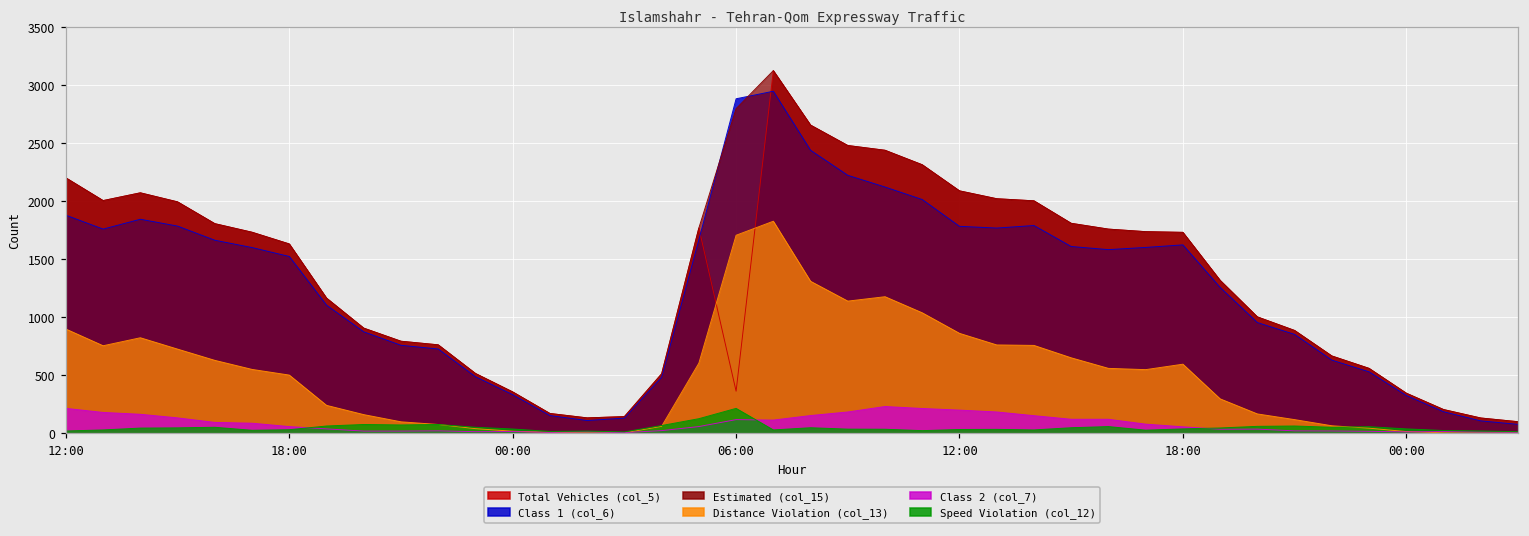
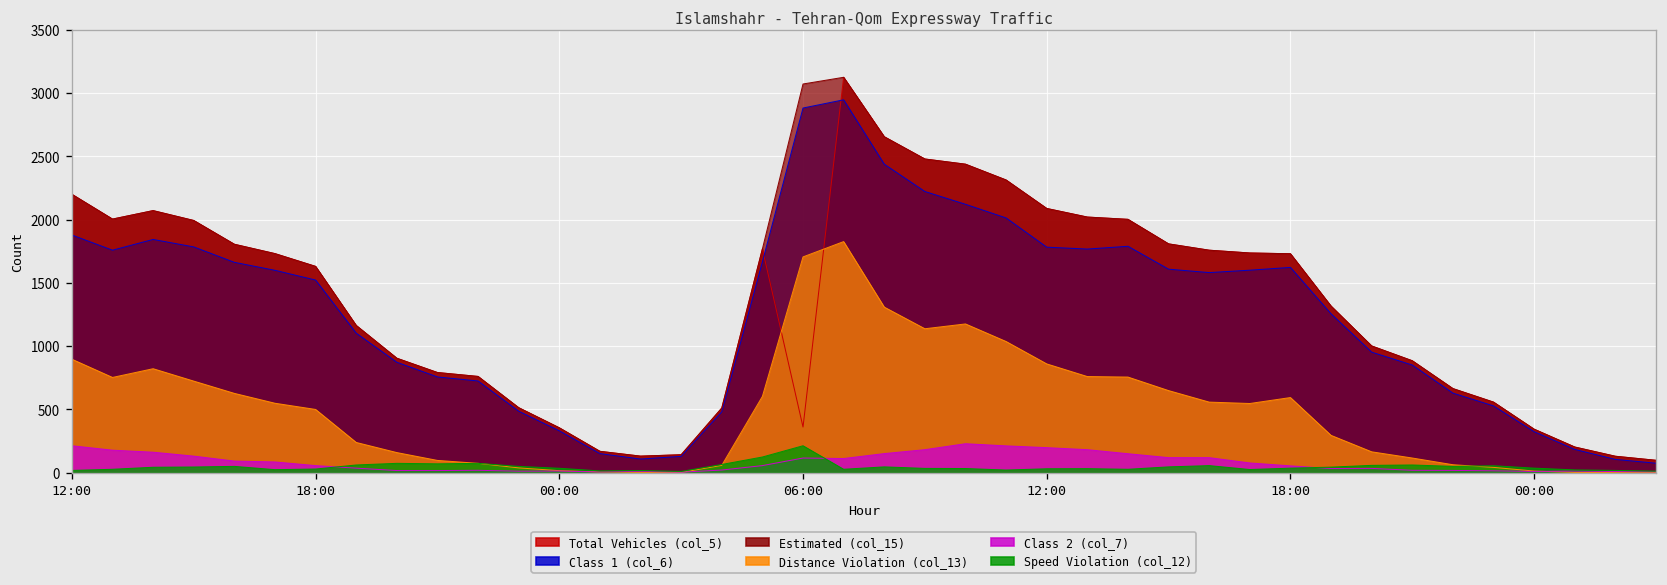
  {
    "Total Vehicles (col_5)": {
      "06:00": 360
    },
    "Class 1 (col_6)": {
      "06:00": 2880
    },
    "Estimated (col_15)": {
-     "06:00": 2800
+     "06:00": 3070
    },
    "Distance Violation (col_13)": {
      "06:00": 1710
    },
    "Class 2 (col_7)": {
      "06:00": 120
    },
    "Speed Violation (col_12)": {
      "06:00": 210
    }
  }
